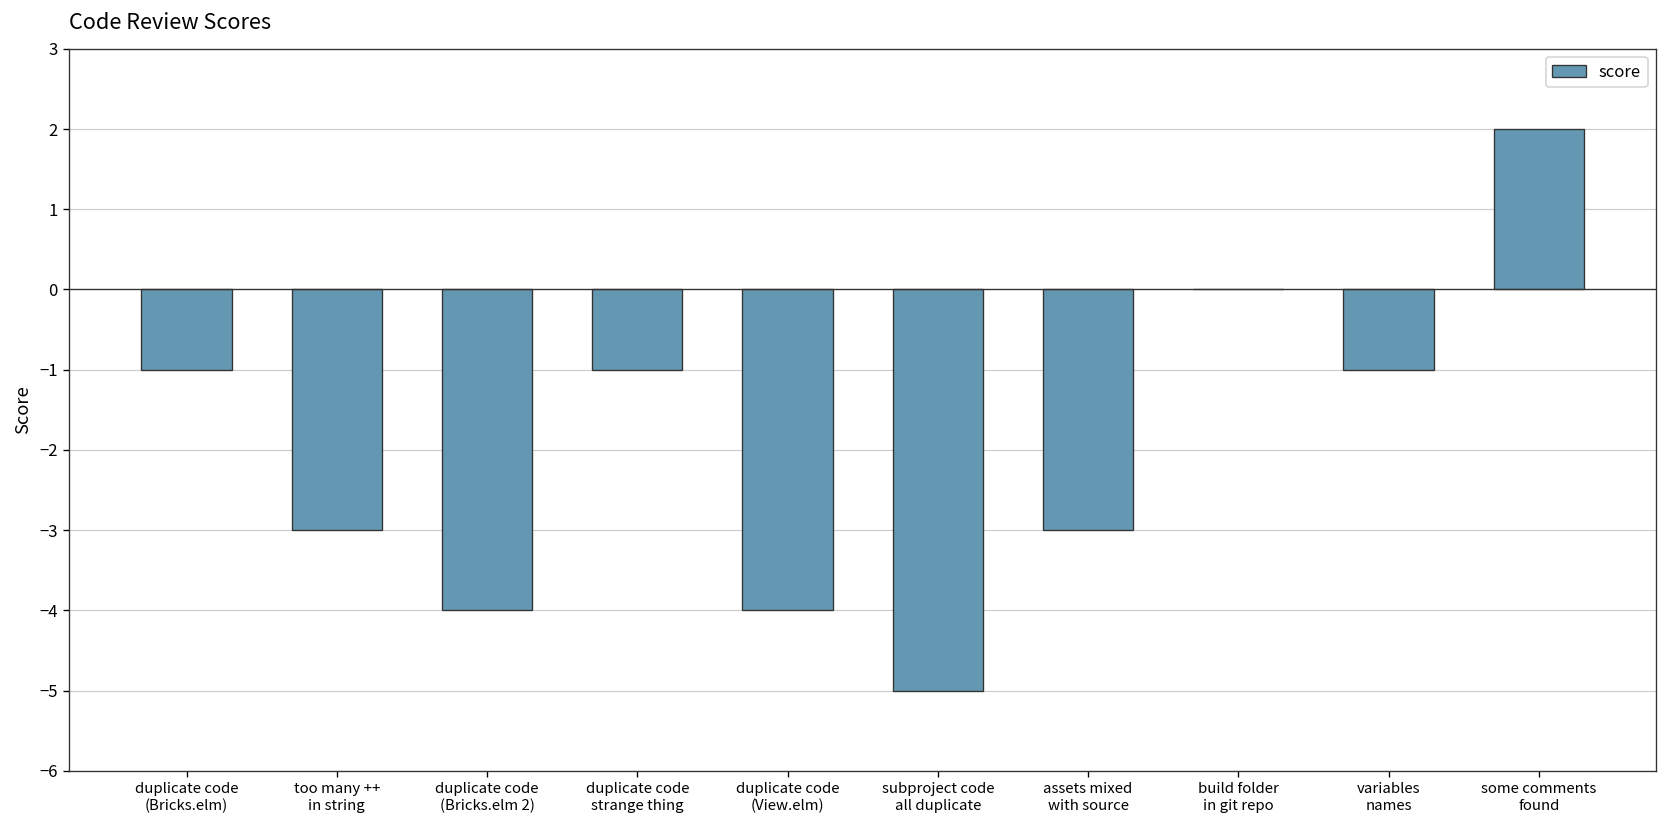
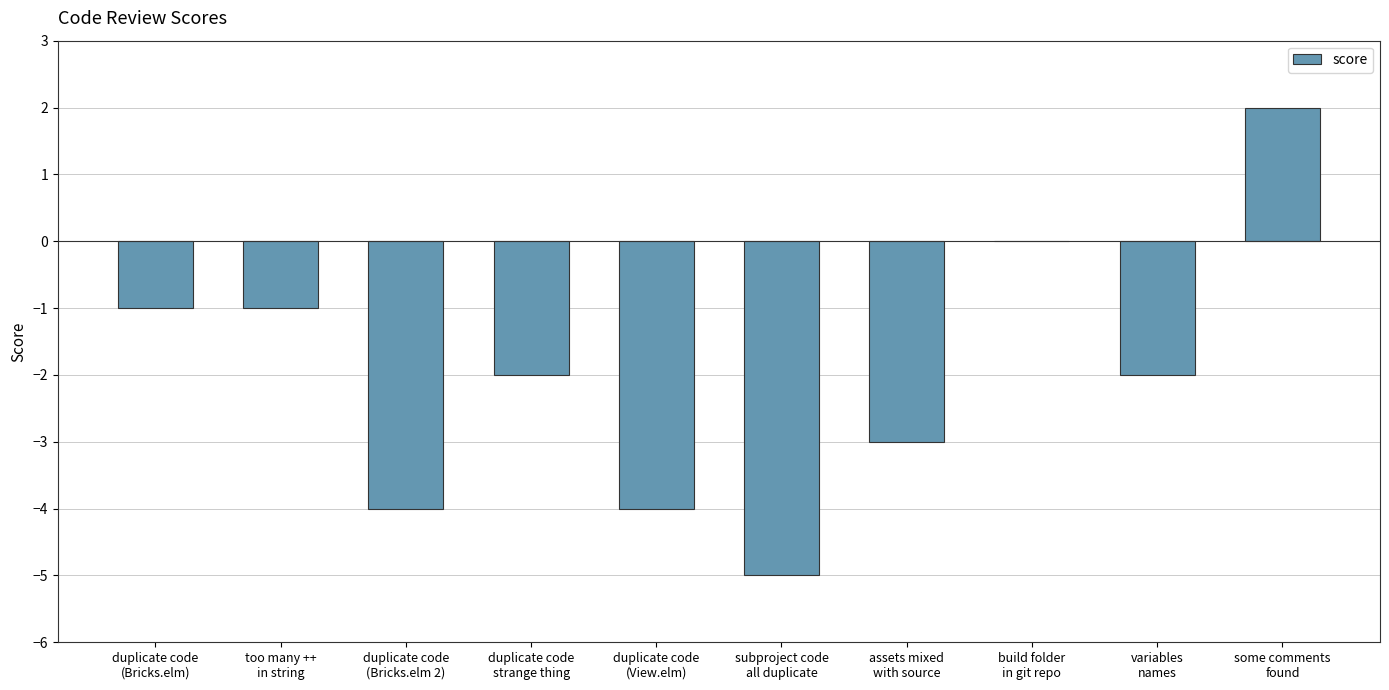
  {
    "duplicate code (Bricks.elm)": -1,
-   "too many ++ in string": -3,
+   "too many ++ in string": -1,
    "duplicate code (Bricks.elm 2)": -4,
-   "duplicate code strange thing": -1,
+   "duplicate code strange thing": -2,
    "duplicate code (View.elm)": -4,
    "subproject code all duplicate": -5,
    "assets mixed with source": -3,
    "build folder in git repo": 0,
-   "variables names": -1,
+   "variables names": -2,
    "some comments found": 2
  }
